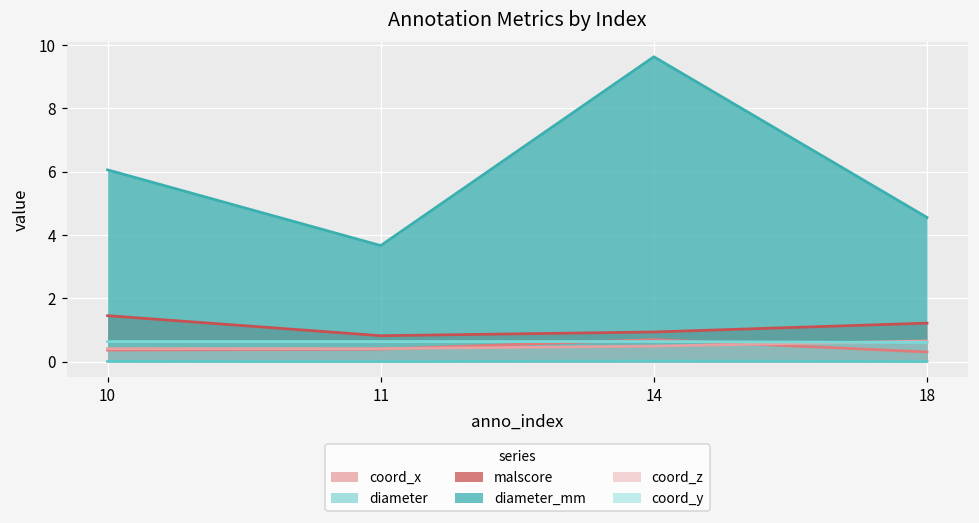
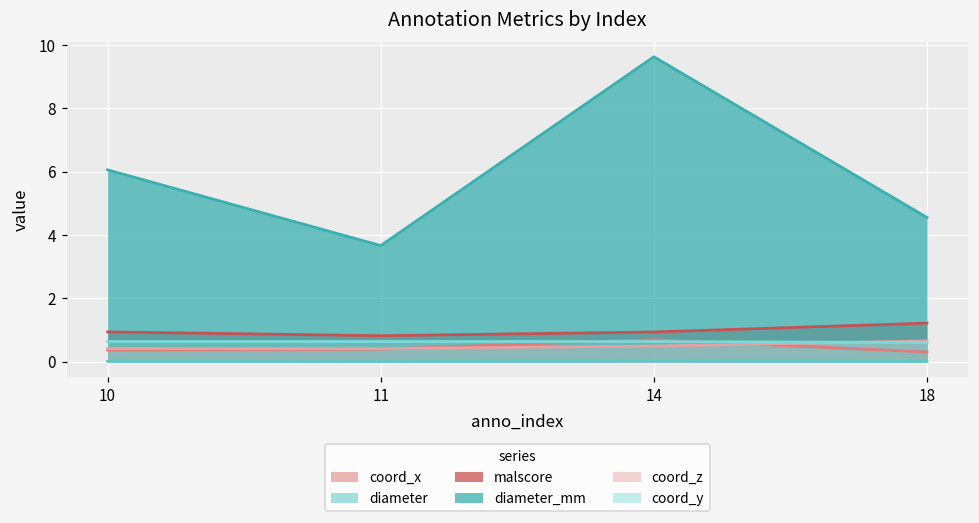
  {
    "malscore": {
-     "10": 1.5,
+     "10": 0.9,
      "11": 0.8,
      "14": 0.9,
      "18": 1.2
    }
  }
